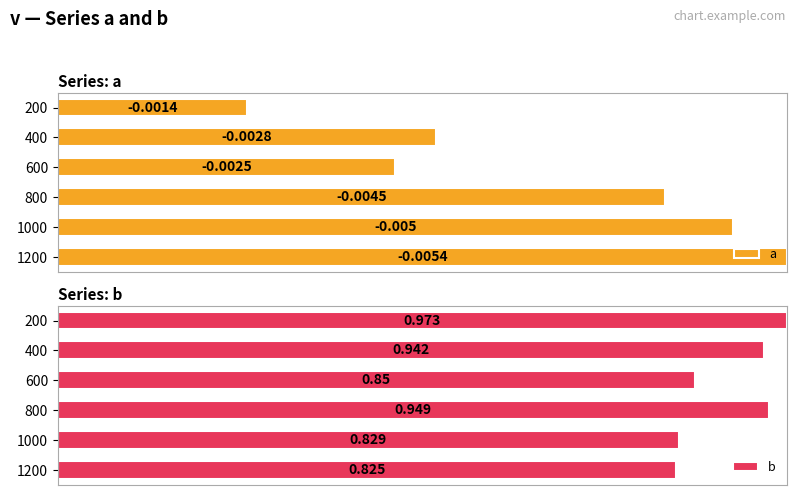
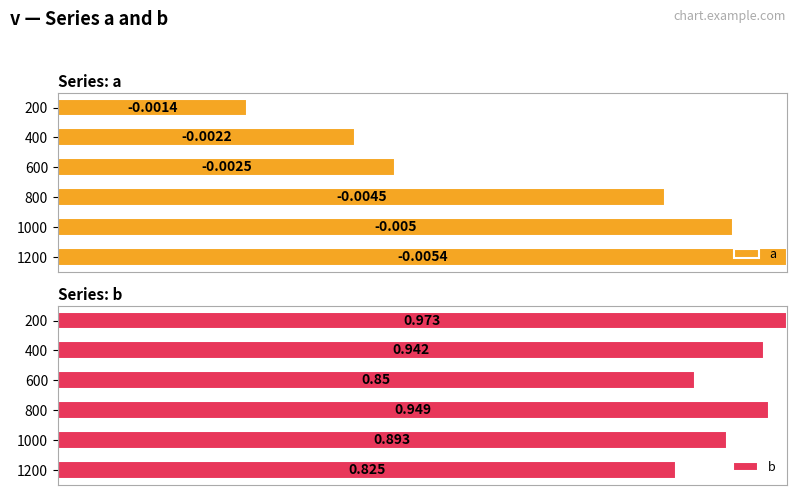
  {
    "Series: a": {
-     "400": -0.0028
+     "400": -0.0022
    },
    "Series: b": {
-     "1000": 0.829
+     "1000": 0.893
    }
  }
